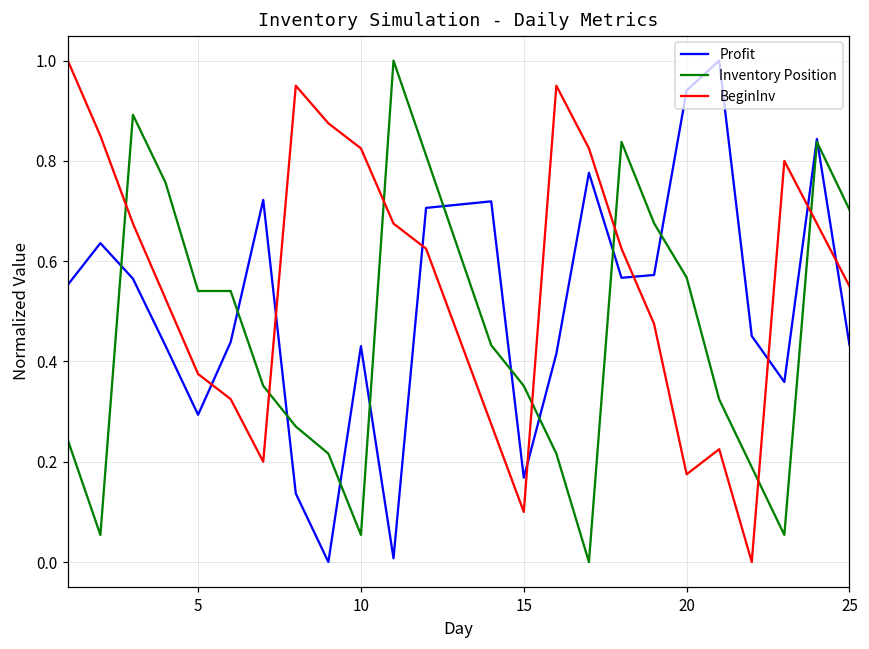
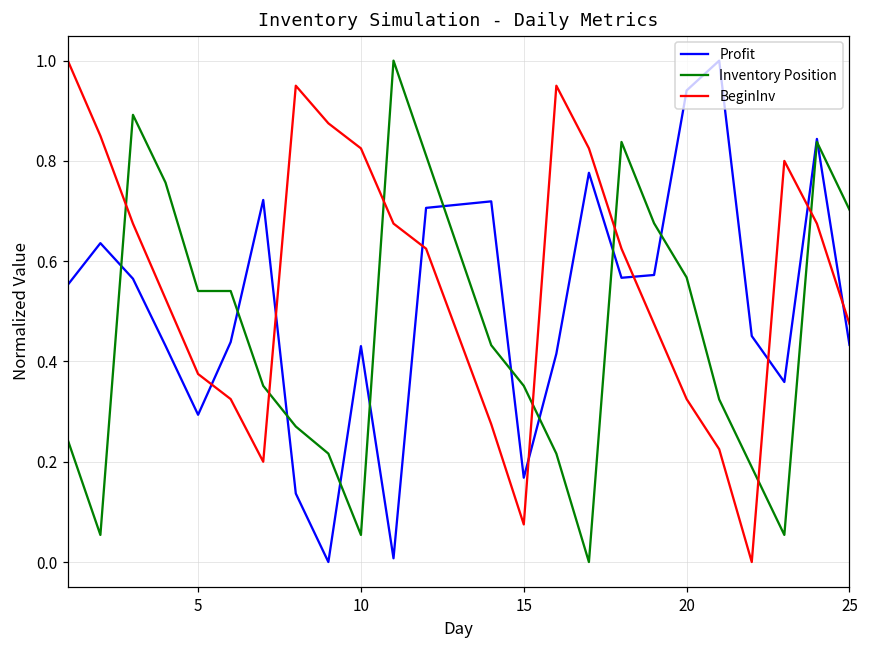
  {
    "Profit": {
      "5": 0.29,
      "10": 0.43,
      "15": 0.17,
      "25": 0.43
    },
    "Inventory Position": {
      "5": 0.54,
      "10": 0.05,
      "15": 0.35,
      "20": 0.57,
      "25": 0.70
    },
    "BeginInv": {
      "5": 0.38,
      "10": 0.83,
-     "15": 0.10,
-     "20": 0.18,
-     "25": 0.55
+     "15": 0.08,
+     "20": 0.33,
+     "25": 0.48
    }
  }
